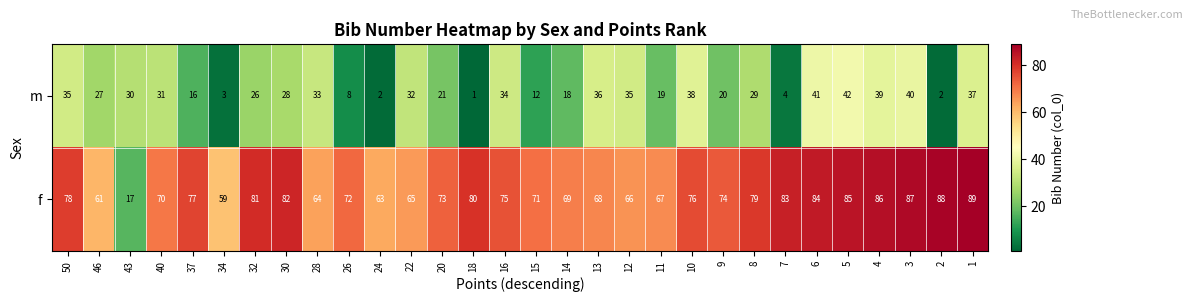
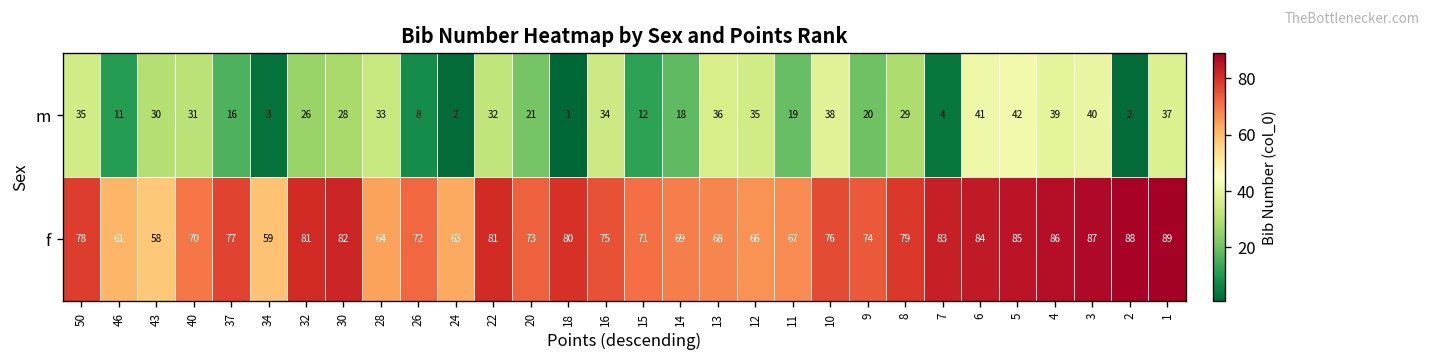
  {
    "m": {
      "50": 35,
-     "46": 27,
+     "46": 11,
      "43": 30,
      "40": 31,
      "37": 16,
      "34": 3,
      "32": 26,
      "30": 28,
      "28": 33,
      "26": 8,
      "24": 2,
      "22": 32,
      "20": 21,
      "18": 1,
      "16": 34,
      "15": 12,
      "14": 18,
      "13": 36,
      "12": 35,
      "11": 19,
      "10": 38,
      "9": 20,
      "8": 29,
      "7": 4,
      "6": 41,
      "5": 42,
      "4": 39,
      "3": 40,
      "2": 2,
      "1": 37
    },
    "f": {
      "50": 78,
      "46": 61,
-     "43": 17,
+     "43": 58,
      "40": 70,
      "37": 77,
      "34": 59,
      "32": 81,
      "30": 82,
      "28": 64,
      "26": 72,
      "24": 63,
-     "22": 65,
+     "22": 81,
      "20": 73,
      "18": 80,
      "16": 75,
      "15": 71,
      "14": 69,
      "13": 68,
      "12": 66,
      "11": 67,
      "10": 76,
      "9": 74,
      "8": 79,
      "7": 83,
      "6": 84,
      "5": 85,
      "4": 86,
      "3": 87,
      "2": 88,
      "1": 89
    }
  }
